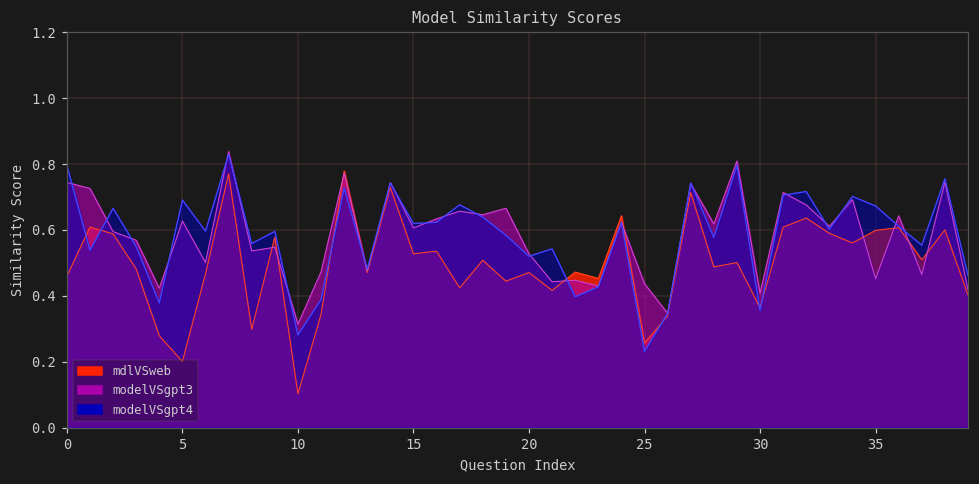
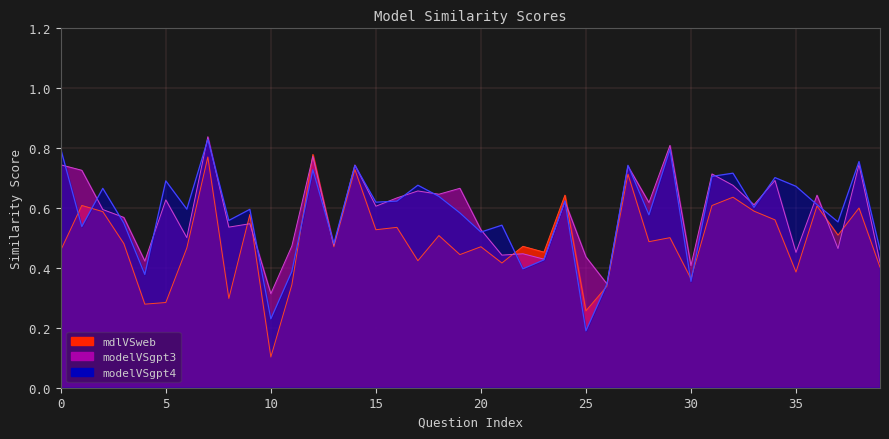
  {
    "mdlVSweb": {
      "0": 0.46,
-     "5": 0.20,
+     "5": 0.28,
      "10": 0.10,
      "15": 0.53,
      "20": 0.47,
      "25": 0.26,
      "30": 0.36,
-     "35": 0.60
+     "35": 0.39
    },
    "modelVSgpt3": {
      "0": 0.74,
      "5": 0.63,
      "10": 0.31,
      "15": 0.61,
      "25": 0.44,
      "30": 0.41,
      "35": 0.45
    },
    "modelVSgpt4": {
      "0": 0.80,
      "5": 0.69,
-     "10": 0.28,
+     "10": 0.23,
      "15": 0.62,
-     "25": 0.23,
+     "25": 0.19,
      "30": 0.36,
      "35": 0.67
    }
  }
